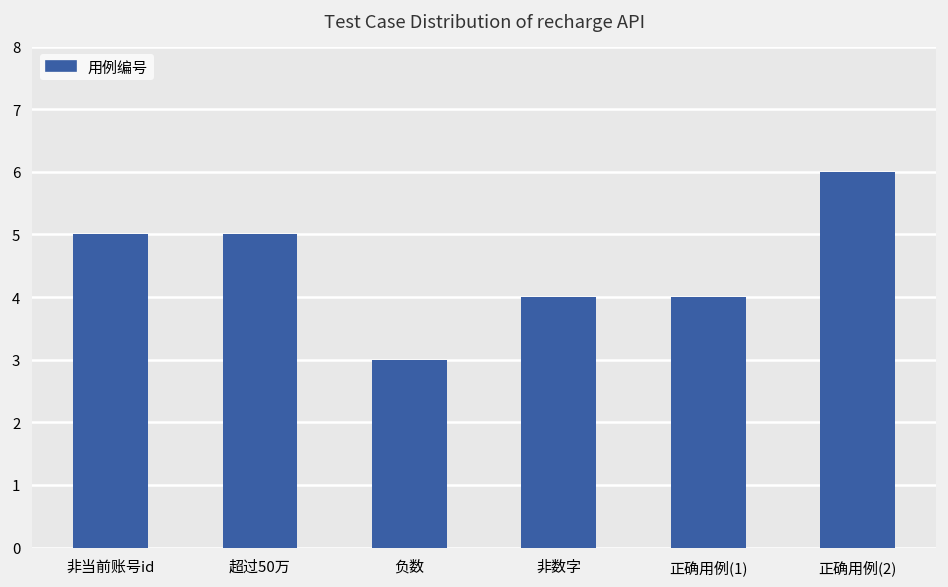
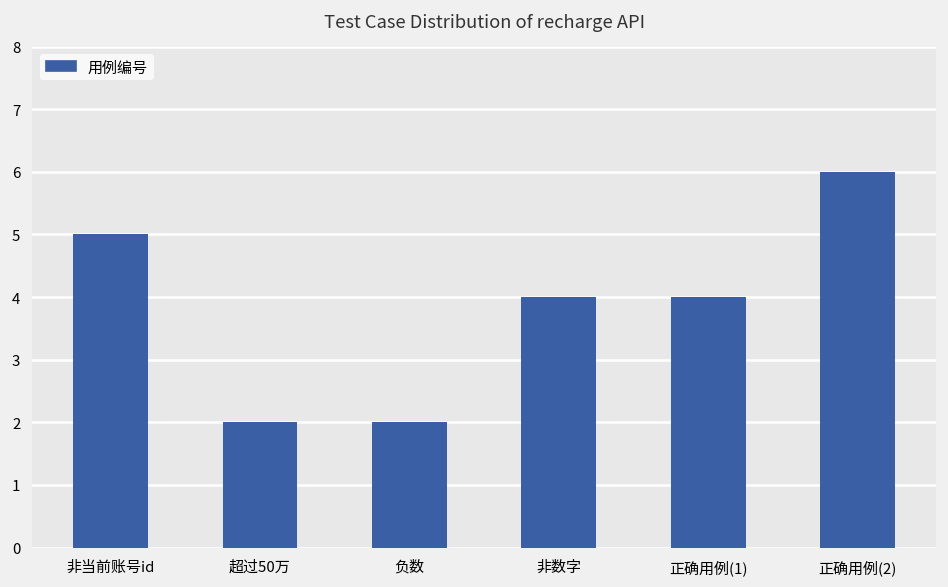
  {
    "非当前账号id": 5,
-   "超过50万": 5,
-   "负数": 3,
+   "超过50万": 2,
+   "负数": 2,
    "非数字": 4,
    "正确用例(1)": 4,
    "正确用例(2)": 6
  }
